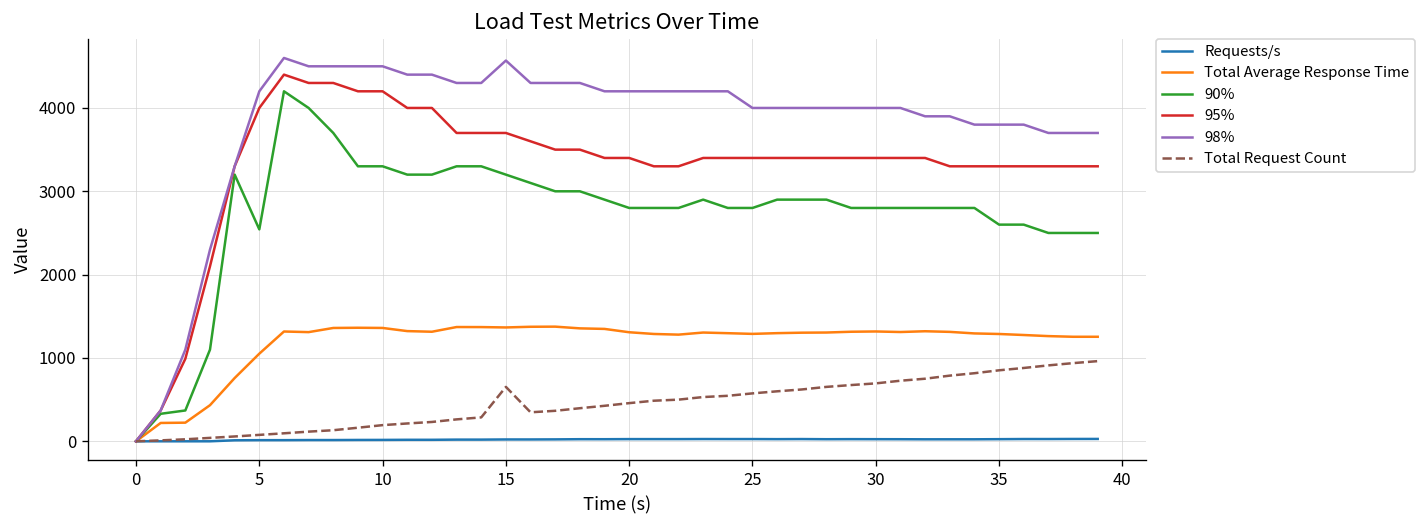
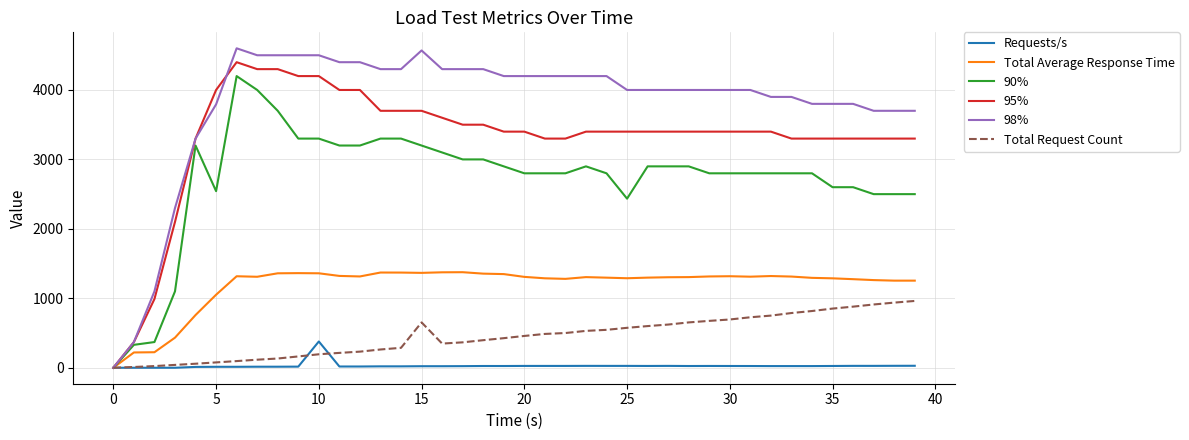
  {
    "Requests/s": {
      "5": 0,
-     "10": 0,
+     "10": 400,
      "15": 0,
      "20": 0,
      "25": 0,
      "30": 0,
      "35": 0
    },
    "Total Average Response Time": {
      "5": 1100,
      "10": 1400,
      "15": 1400,
      "20": 1300,
      "25": 1300,
      "30": 1300,
      "35": 1300
    },
    "90%": {
      "5": 2500,
      "10": 3300,
      "15": 3200,
      "20": 2800,
-     "25": 2800,
+     "25": 2400,
      "30": 2800,
      "35": 2600
    },
    "95%": {
      "5": 4000,
      "10": 4200,
      "15": 3700,
      "20": 3400,
      "25": 3400,
      "30": 3400,
      "35": 3300
    },
    "98%": {
-     "5": 4200,
+     "5": 3800,
      "10": 4500,
      "15": 4600,
      "20": 4200,
      "25": 4000,
      "30": 4000,
      "35": 3800
    },
    "Total Request Count": {
      "5": 100,
      "10": 200,
      "15": 700,
      "20": 500,
      "25": 600,
      "30": 700,
      "35": 900
    }
  }
